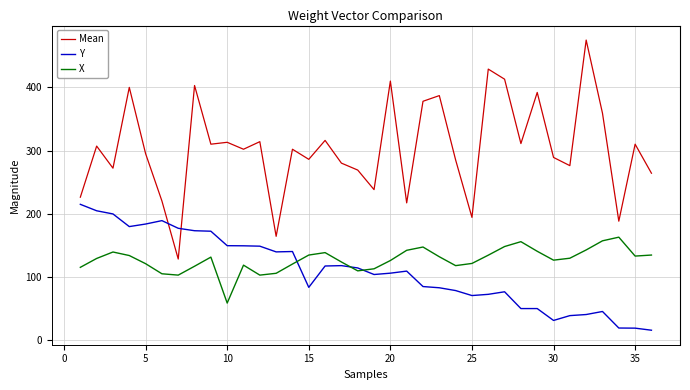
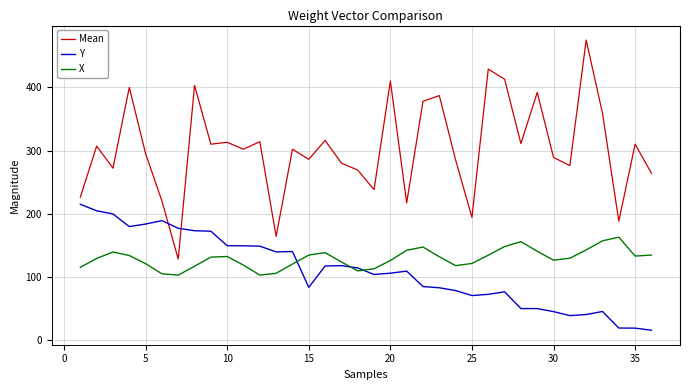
  {
    "Mean": {
      "5": 300,
      "10": 310,
      "15": 290,
      "20": 410,
      "25": 190,
      "30": 290,
      "35": 310
    },
    "Y": {
      "5": 180,
      "10": 150,
      "15": 80,
      "20": 110,
      "25": 70,
-     "30": 30,
+     "30": 40,
      "35": 20
    },
    "X": {
      "5": 120,
-     "10": 60,
+     "10": 130,
      "15": 130,
      "20": 130,
      "25": 120,
      "30": 130,
      "35": 130
    }
  }
